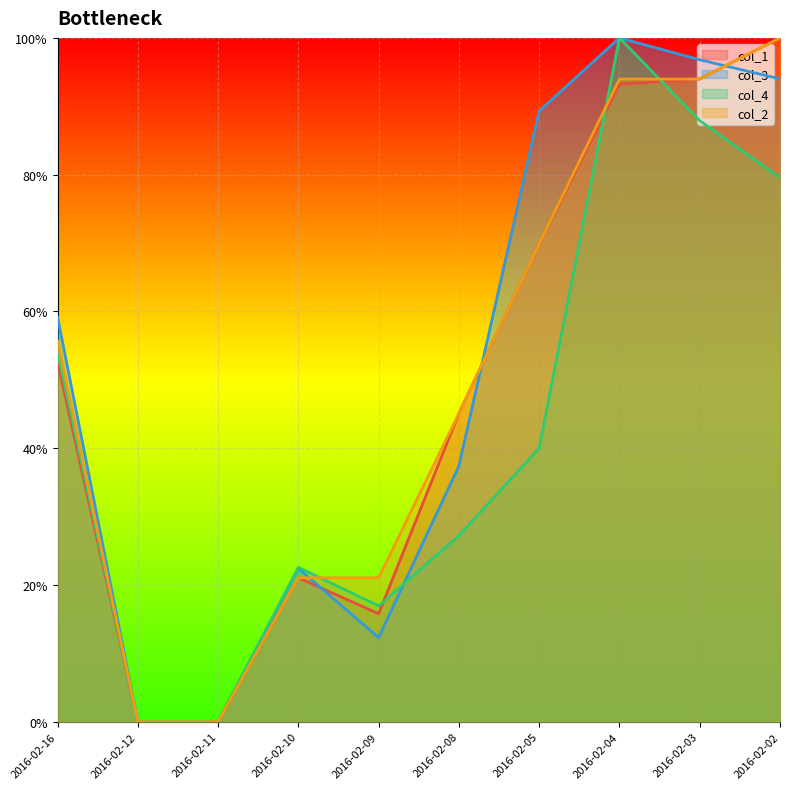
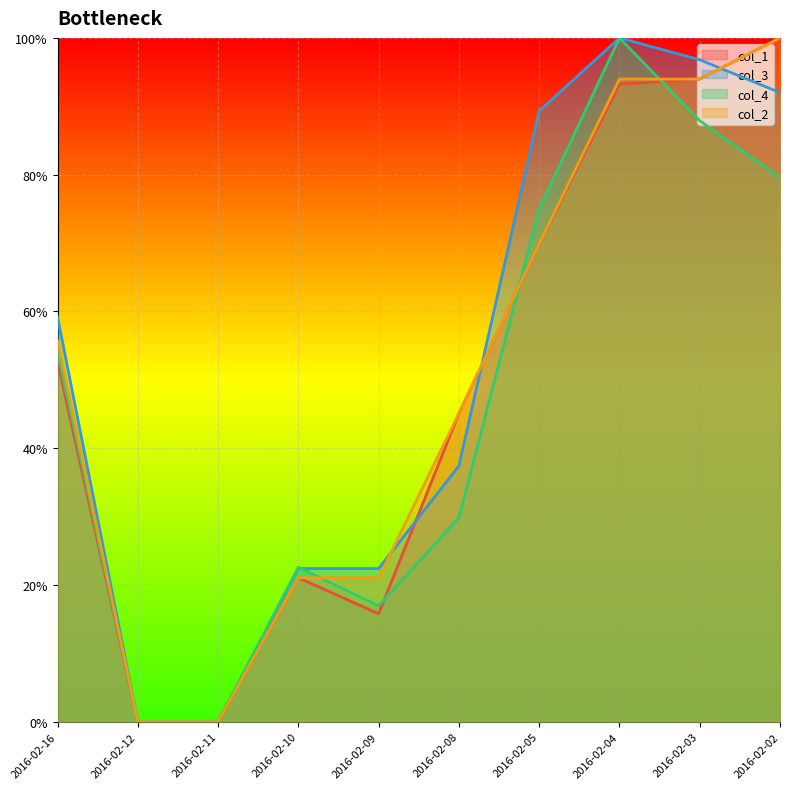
  {
    "col_3": {
      "2016-02-16": "59%",
-     "2016-02-09": "12%",
+     "2016-02-09": "22%",
      "2016-02-08": "37%",
      "2016-02-05": "89%",
-     "2016-02-02": "94%"
+     "2016-02-02": "92%"
    },
    "col_4": {
      "2016-02-16": "54%",
      "2016-02-09": "17%",
-     "2016-02-08": "27%",
-     "2016-02-05": "40%",
+     "2016-02-08": "30%",
+     "2016-02-05": "75%",
      "2016-02-02": "80%"
    }
  }
